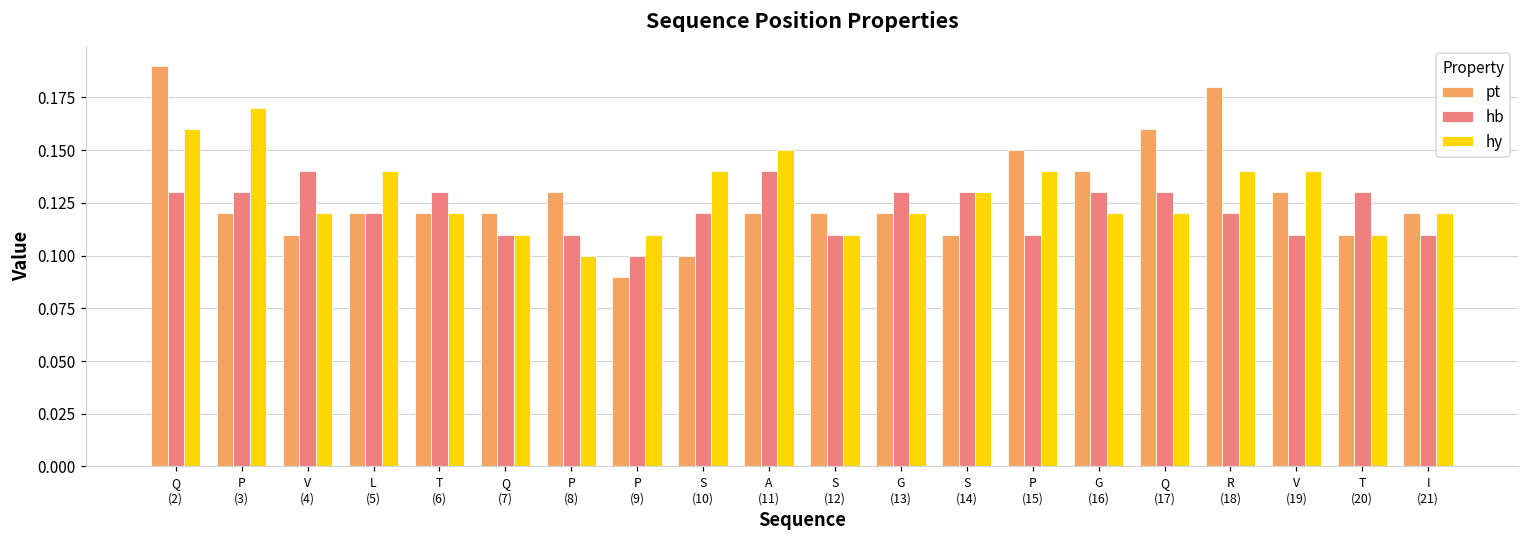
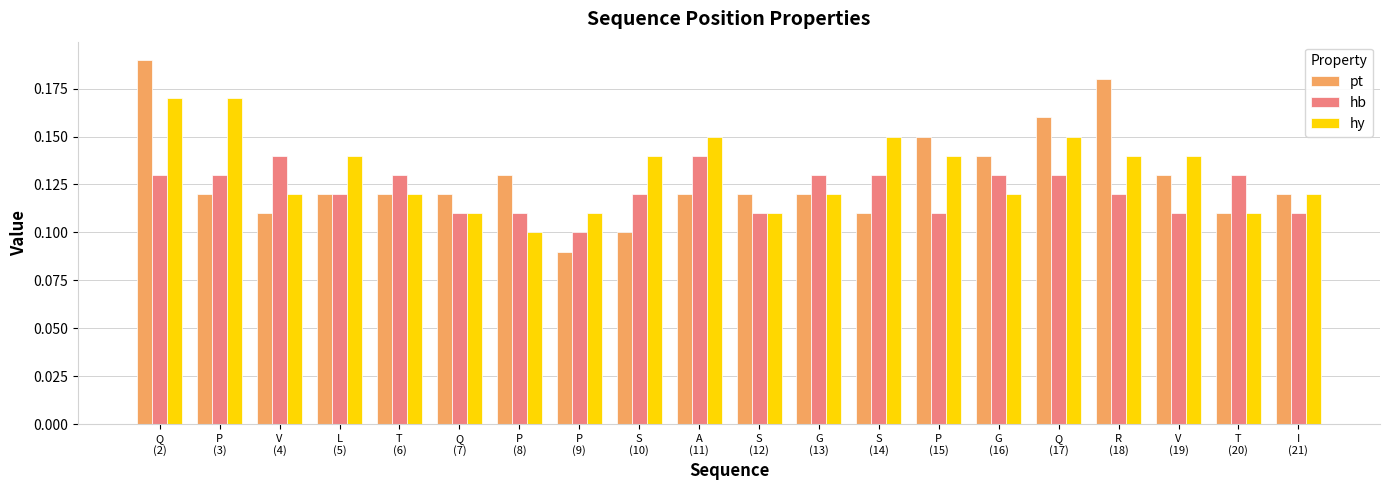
  {
    "hy": {
-     "Q (2)": 0.16,
+     "Q (2)": 0.17,
      "P (3)": 0.17,
      "V (4)": 0.12,
      "L (5)": 0.14,
      "T (6)": 0.12,
      "Q (7)": 0.11,
      "P (8)": 0.10,
      "P (9)": 0.11,
      "S (10)": 0.14,
      "A (11)": 0.15,
      "S (12)": 0.11,
      "G (13)": 0.12,
-     "S (14)": 0.13,
+     "S (14)": 0.15,
      "P (15)": 0.14,
      "G (16)": 0.12,
-     "Q (17)": 0.12,
+     "Q (17)": 0.15,
      "R (18)": 0.14,
      "V (19)": 0.14,
      "T (20)": 0.11,
      "I (21)": 0.12
    }
  }
